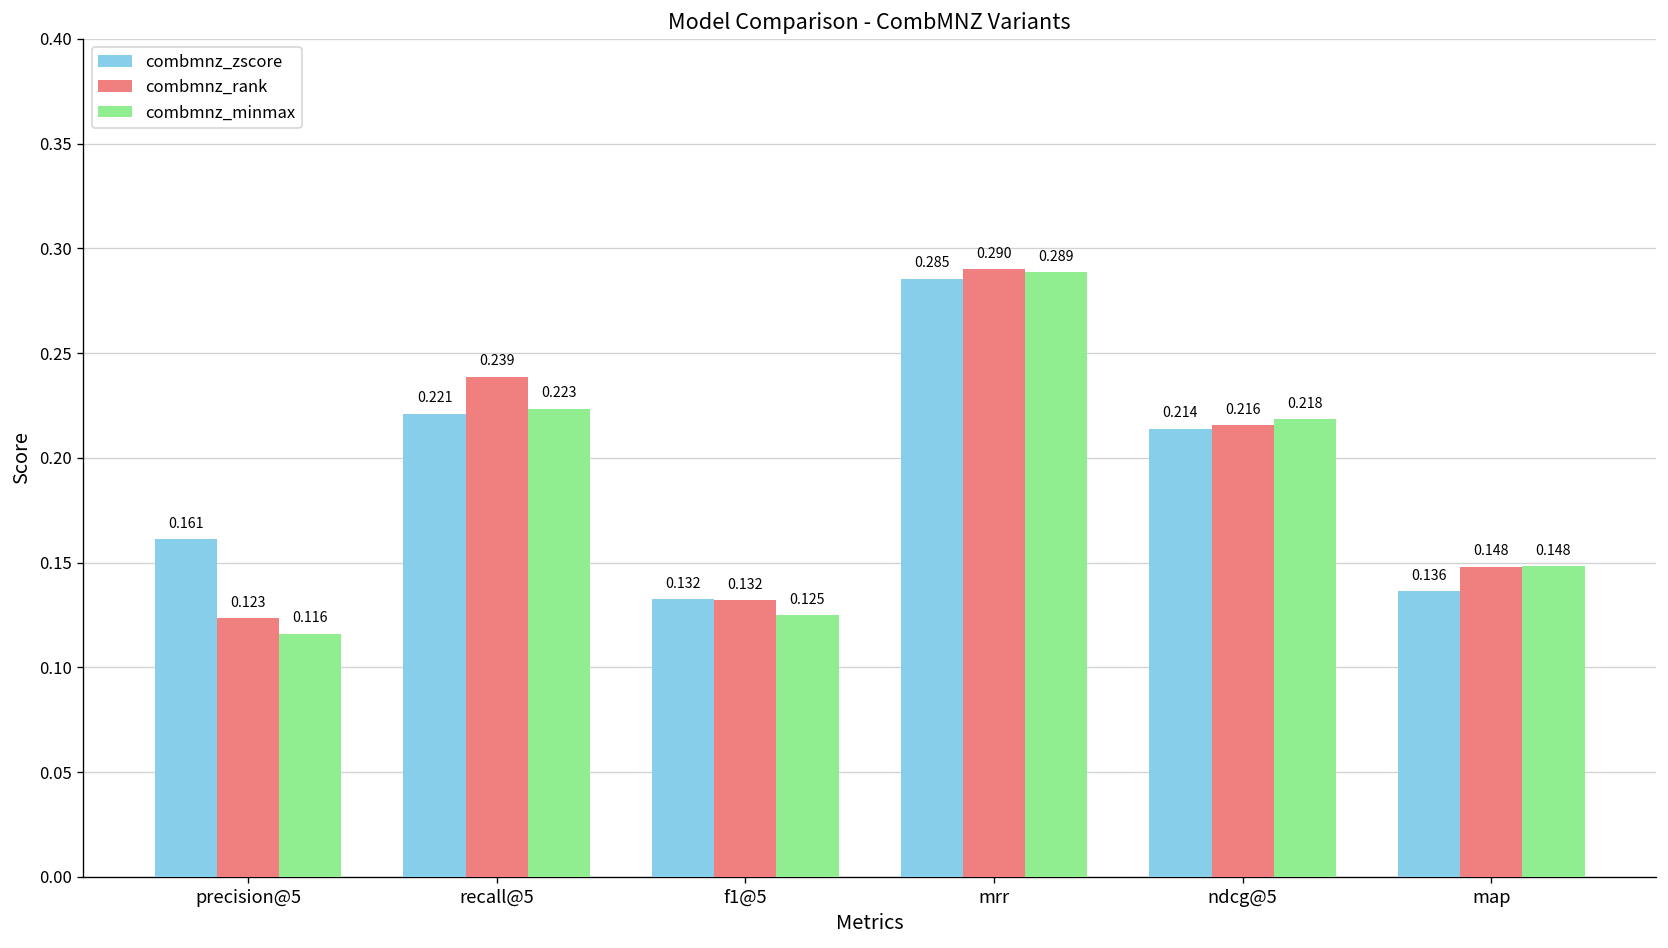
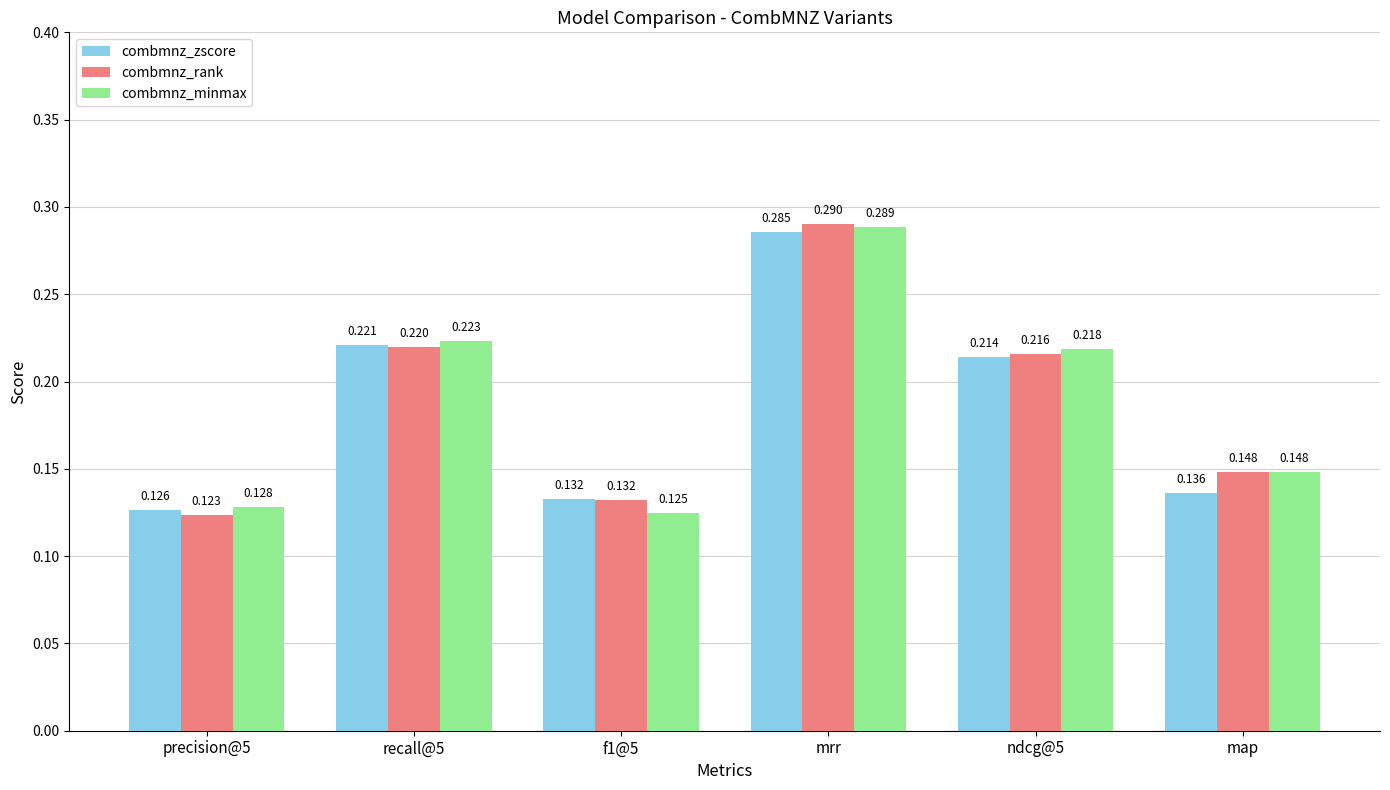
  {
    "combmnz_zscore": {
-     "precision@5": 0.161,
+     "precision@5": 0.126,
      "recall@5": 0.221,
      "f1@5": 0.132,
      "mrr": 0.285,
      "ndcg@5": 0.214,
      "map": 0.136
    },
    "combmnz_rank": {
      "precision@5": 0.123,
-     "recall@5": 0.239,
+     "recall@5": 0.220,
      "f1@5": 0.132,
      "mrr": 0.290,
      "ndcg@5": 0.216,
      "map": 0.148
    },
    "combmnz_minmax": {
-     "precision@5": 0.116,
+     "precision@5": 0.128,
      "recall@5": 0.223,
      "f1@5": 0.125,
      "mrr": 0.289,
      "ndcg@5": 0.218,
      "map": 0.148
    }
  }
